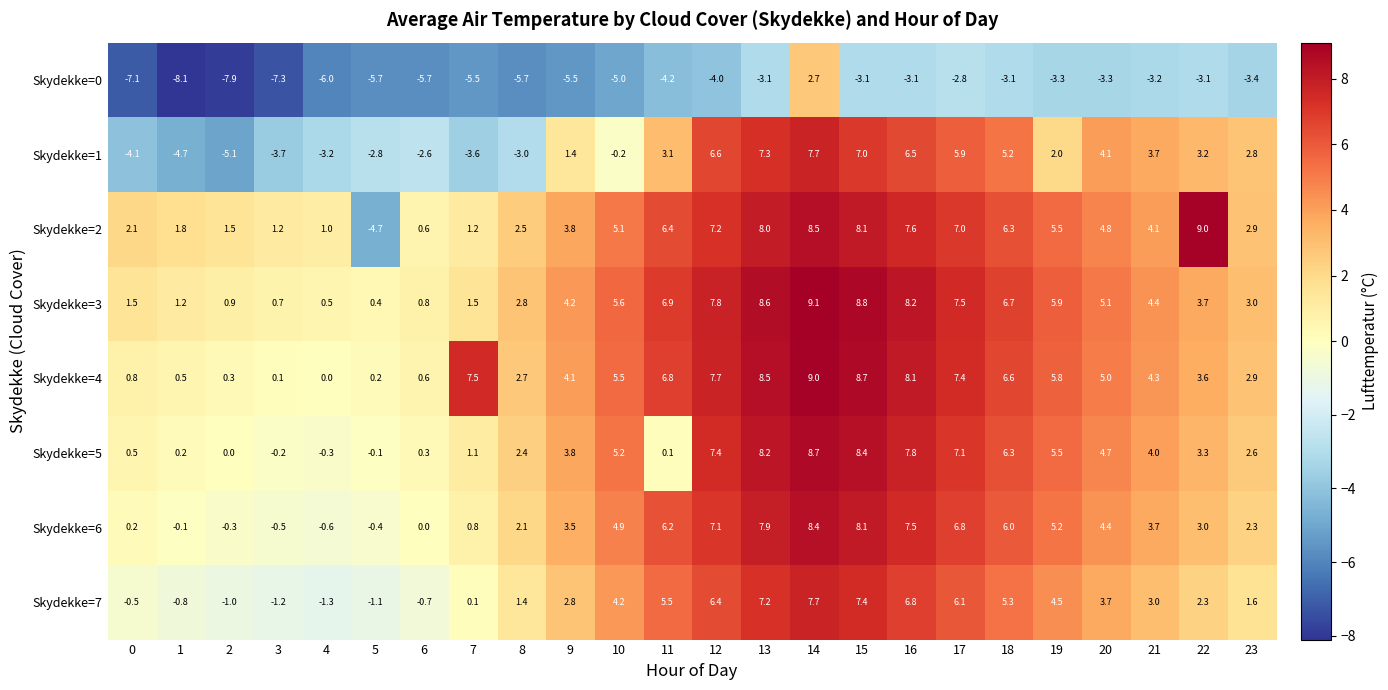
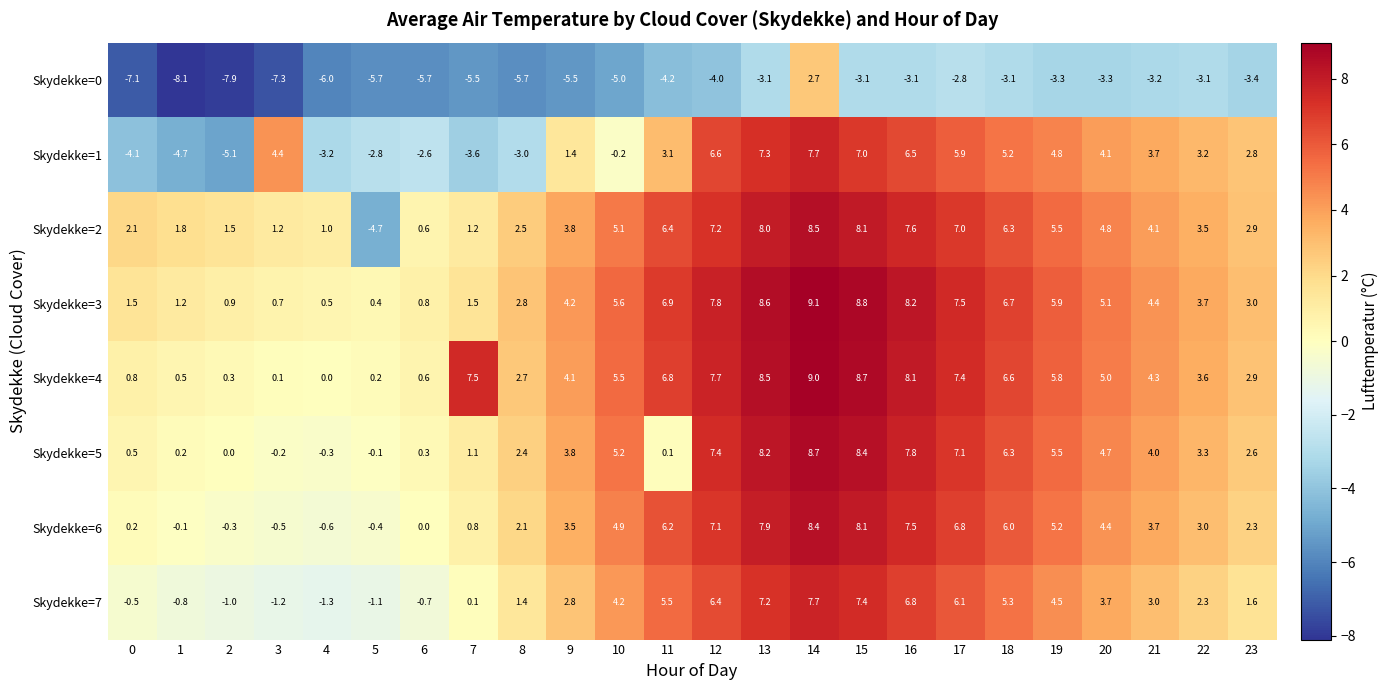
  {
    "Skydekke=0": {
      "0": -7.1,
      "1": -8.1,
      "2": -7.9,
      "3": -7.3,
      "4": -6.0,
      "5": -5.7,
      "6": -5.7,
      "7": -5.5,
      "8": -5.7,
      "9": -5.5,
      "10": -5.0,
      "11": -4.2,
      "12": -4.0,
      "13": -3.1,
      "14": 2.7,
      "15": -3.1,
      "16": -3.1,
      "17": -2.8,
      "18": -3.1,
      "19": -3.3,
      "20": -3.3,
      "21": -3.2,
      "22": -3.1,
      "23": -3.4
    },
    "Skydekke=1": {
      "0": -4.1,
      "1": -4.7,
      "2": -5.1,
-     "3": -3.7,
+     "3": 4.4,
      "4": -3.2,
      "5": -2.8,
      "6": -2.6,
      "7": -3.6,
      "8": -3.0,
      "9": 1.4,
      "10": -0.2,
      "11": 3.1,
      "12": 6.6,
      "13": 7.3,
      "14": 7.7,
      "15": 7.0,
      "16": 6.5,
      "17": 5.9,
      "18": 5.2,
-     "19": 2.0,
+     "19": 4.8,
      "20": 4.1,
      "21": 3.7,
      "22": 3.2,
      "23": 2.8
    },
    "Skydekke=2": {
      "0": 2.1,
      "1": 1.8,
      "2": 1.5,
      "3": 1.2,
      "4": 1.0,
      "5": -4.7,
      "6": 0.6,
      "7": 1.2,
      "8": 2.5,
      "9": 3.8,
      "10": 5.1,
      "11": 6.4,
      "12": 7.2,
      "13": 8.0,
      "14": 8.5,
      "15": 8.1,
      "16": 7.6,
      "17": 7.0,
      "18": 6.3,
      "19": 5.5,
      "20": 4.8,
      "21": 4.1,
-     "22": 9.0,
+     "22": 3.5,
      "23": 2.9
    },
    "Skydekke=3": {
      "0": 1.5,
      "1": 1.2,
      "2": 0.9,
      "3": 0.7,
      "4": 0.5,
      "5": 0.4,
      "6": 0.8,
      "7": 1.5,
      "8": 2.8,
      "9": 4.2,
      "10": 5.6,
      "11": 6.9,
      "12": 7.8,
      "13": 8.6,
      "14": 9.1,
      "15": 8.8,
      "16": 8.2,
      "17": 7.5,
      "18": 6.7,
      "19": 5.9,
      "20": 5.1,
      "21": 4.4,
      "22": 3.7,
      "23": 3.0
    },
    "Skydekke=4": {
      "0": 0.8,
      "1": 0.5,
      "2": 0.3,
      "3": 0.1,
      "4": 0.0,
      "5": 0.2,
      "6": 0.6,
      "7": 7.5,
      "8": 2.7,
      "9": 4.1,
      "10": 5.5,
      "11": 6.8,
      "12": 7.7,
      "13": 8.5,
      "14": 9.0,
      "15": 8.7,
      "16": 8.1,
      "17": 7.4,
      "18": 6.6,
      "19": 5.8,
      "20": 5.0,
      "21": 4.3,
      "22": 3.6,
      "23": 2.9
    },
    "Skydekke=5": {
      "0": 0.5,
      "1": 0.2,
      "2": 0.0,
      "3": -0.2,
      "4": -0.3,
      "5": -0.1,
      "6": 0.3,
      "7": 1.1,
      "8": 2.4,
      "9": 3.8,
      "10": 5.2,
      "11": 0.1,
      "12": 7.4,
      "13": 8.2,
      "14": 8.7,
      "15": 8.4,
      "16": 7.8,
      "17": 7.1,
      "18": 6.3,
      "19": 5.5,
      "20": 4.7,
      "21": 4.0,
      "22": 3.3,
      "23": 2.6
    },
    "Skydekke=6": {
      "0": 0.2,
      "1": -0.1,
      "2": -0.3,
      "3": -0.5,
      "4": -0.6,
      "5": -0.4,
      "6": 0.0,
      "7": 0.8,
      "8": 2.1,
      "9": 3.5,
      "10": 4.9,
      "11": 6.2,
      "12": 7.1,
      "13": 7.9,
      "14": 8.4,
      "15": 8.1,
      "16": 7.5,
      "17": 6.8,
      "18": 6.0,
      "19": 5.2,
      "20": 4.4,
      "21": 3.7,
      "22": 3.0,
      "23": 2.3
    },
    "Skydekke=7": {
      "0": -0.5,
      "1": -0.8,
      "2": -1.0,
      "3": -1.2,
      "4": -1.3,
      "5": -1.1,
      "6": -0.7,
      "7": 0.1,
      "8": 1.4,
      "9": 2.8,
      "10": 4.2,
      "11": 5.5,
      "12": 6.4,
      "13": 7.2,
      "14": 7.7,
      "15": 7.4,
      "16": 6.8,
      "17": 6.1,
      "18": 5.3,
      "19": 4.5,
      "20": 3.7,
      "21": 3.0,
      "22": 2.3,
      "23": 1.6
    }
  }
